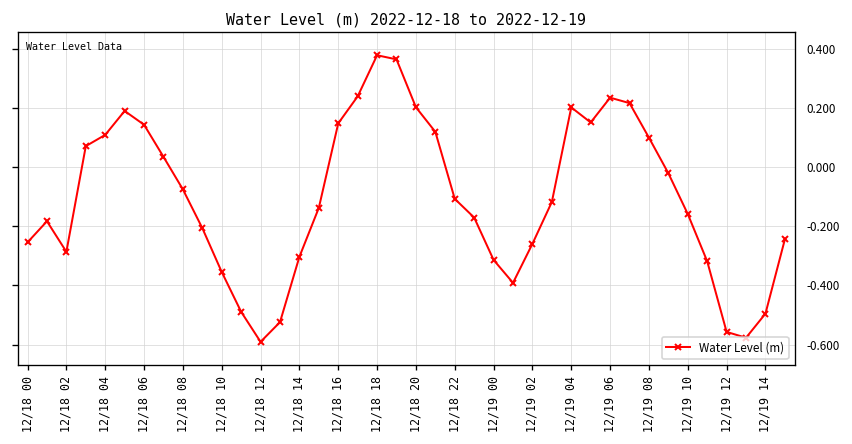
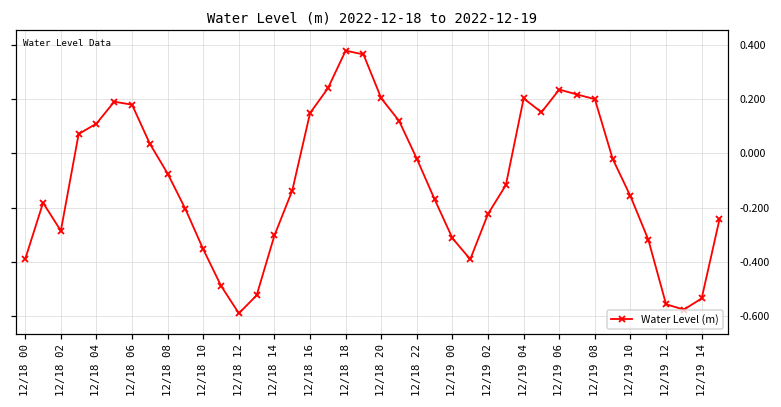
  {
-   "12/18 00": -0.25,
+   "12/18 00": -0.39,
    "12/18 02": -0.29,
    "12/18 04": 0.11,
-   "12/18 06": 0.14,
+   "12/18 06": 0.18,
    "12/18 08": -0.07,
    "12/18 10": -0.35,
    "12/18 12": -0.59,
    "12/18 14": -0.30,
    "12/18 16": 0.15,
    "12/18 18": 0.38,
    "12/18 20": 0.20,
-   "12/18 22": -0.11,
+   "12/18 22": -0.02,
    "12/19 00": -0.31,
-   "12/19 02": -0.26,
+   "12/19 02": -0.22,
    "12/19 04": 0.20,
    "12/19 06": 0.24,
-   "12/19 08": 0.10,
+   "12/19 08": 0.20,
    "12/19 10": -0.16,
    "12/19 12": -0.56,
-   "12/19 14": -0.50
+   "12/19 14": -0.54
  }
